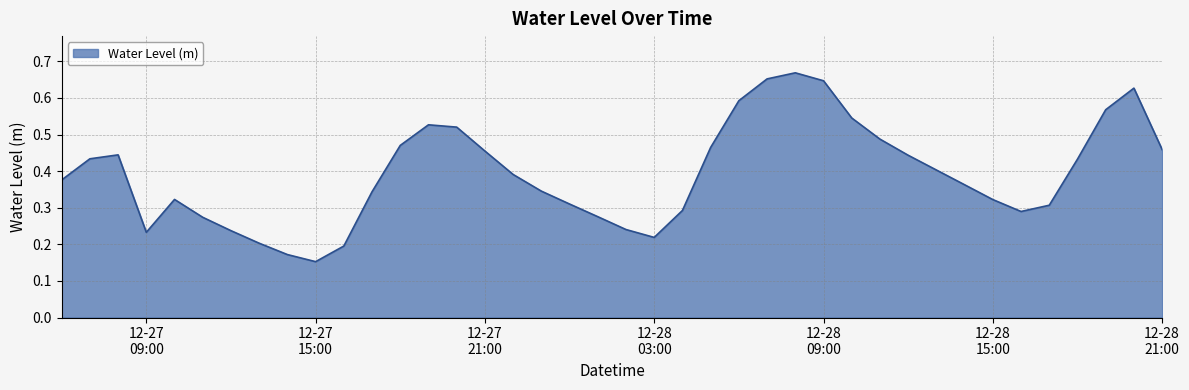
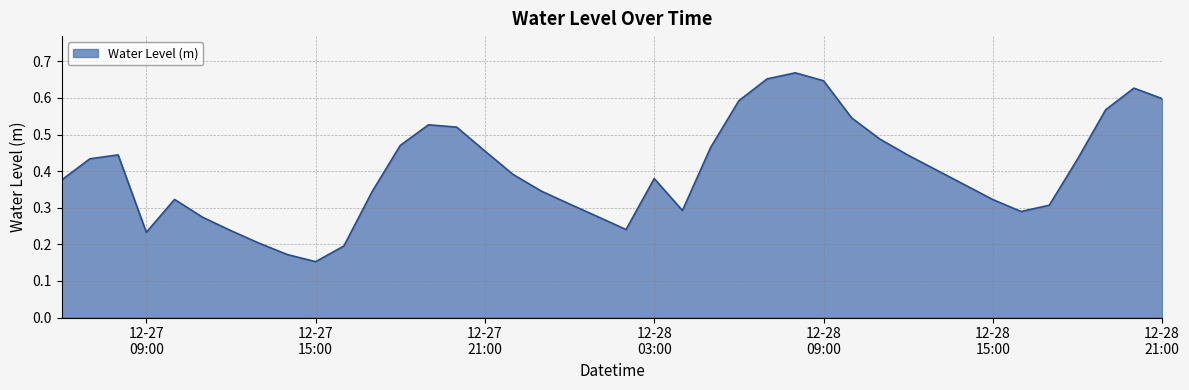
  {
    "12-27 09:00": 0.23,
    "12-27 15:00": 0.15,
    "12-27 21:00": 0.45,
-   "12-28 03:00": 0.22,
+   "12-28 03:00": 0.38,
    "12-28 09:00": 0.65,
    "12-28 15:00": 0.32,
-   "12-28 21:00": 0.46
+   "12-28 21:00": 0.60
  }
